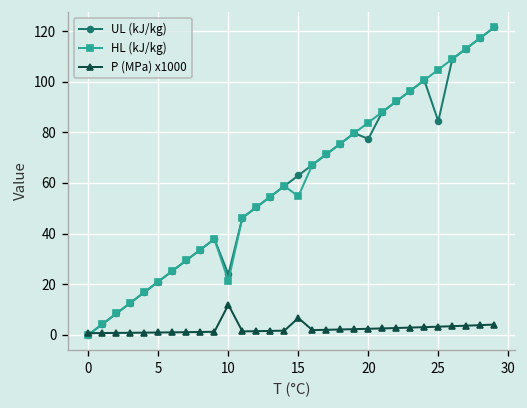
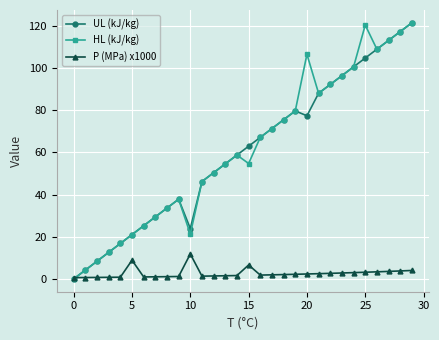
  {
    "UL (kJ/kg)": {
      "10": 24,
      "15": 63,
      "20": 77,
-     "25": 84
+     "25": 105
    },
    "HL (kJ/kg)": {
      "10": 21,
      "15": 55,
-     "20": 84,
-     "25": 105
+     "20": 107,
+     "25": 120
    },
    "P (MPa) x1000": {
-     "5": 1,
+     "5": 9,
      "10": 12,
      "15": 7,
      "20": 2,
      "25": 3
    }
  }
